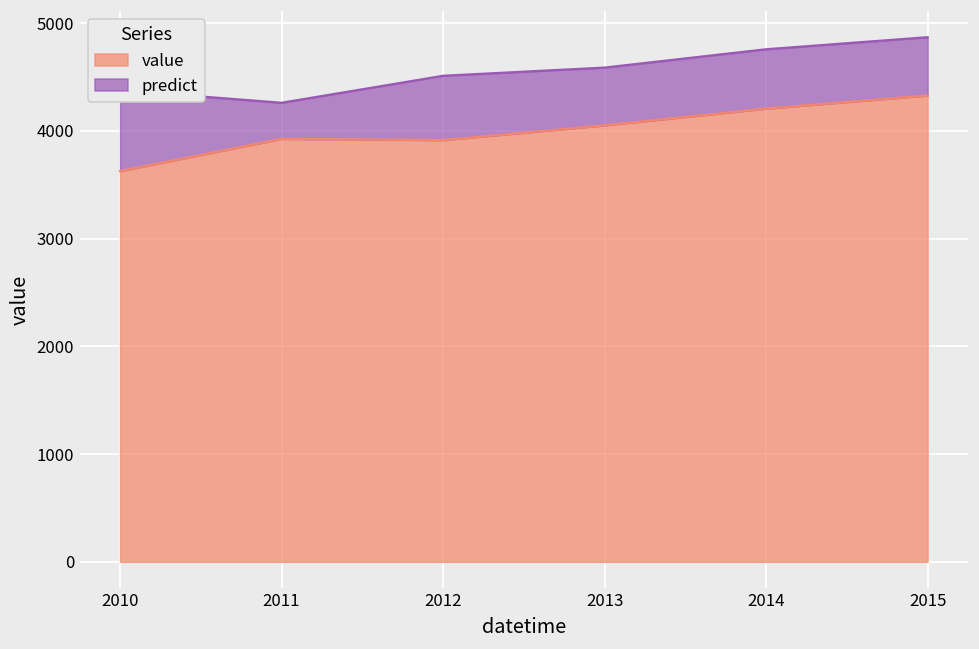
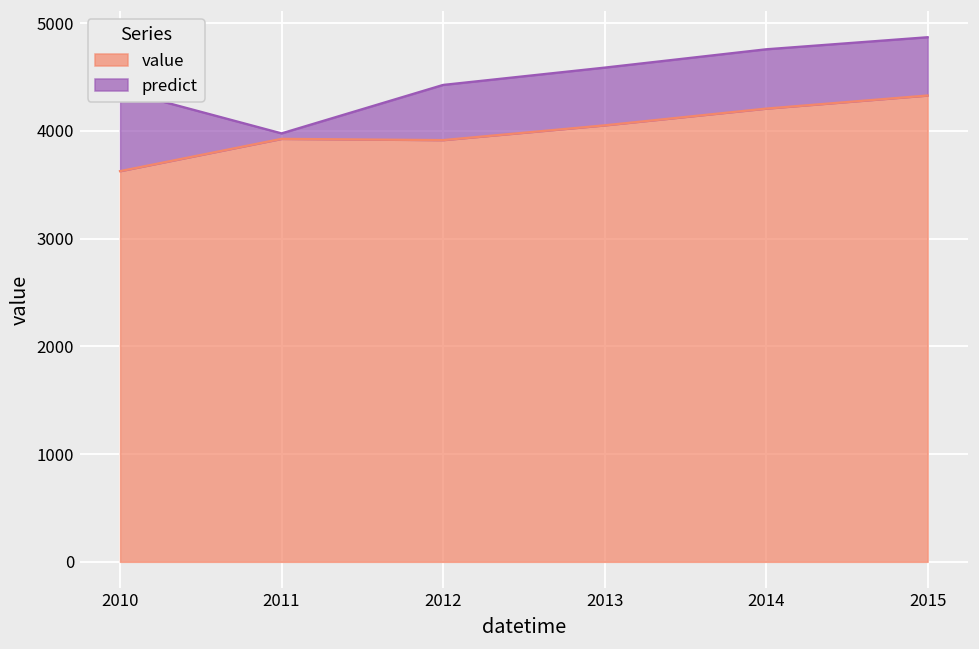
  {
    "value": {
      "2010": 3600,
      "2011": 3900,
      "2012": 3900,
      "2013": 4100,
      "2014": 4200,
      "2015": 4300
    },
    "predict": {
-     "2011": 4300,
-     "2012": 4500,
+     "2011": 4000,
+     "2012": 4400,
      "2013": 4600,
      "2014": 4800,
      "2015": 4900
    }
  }
